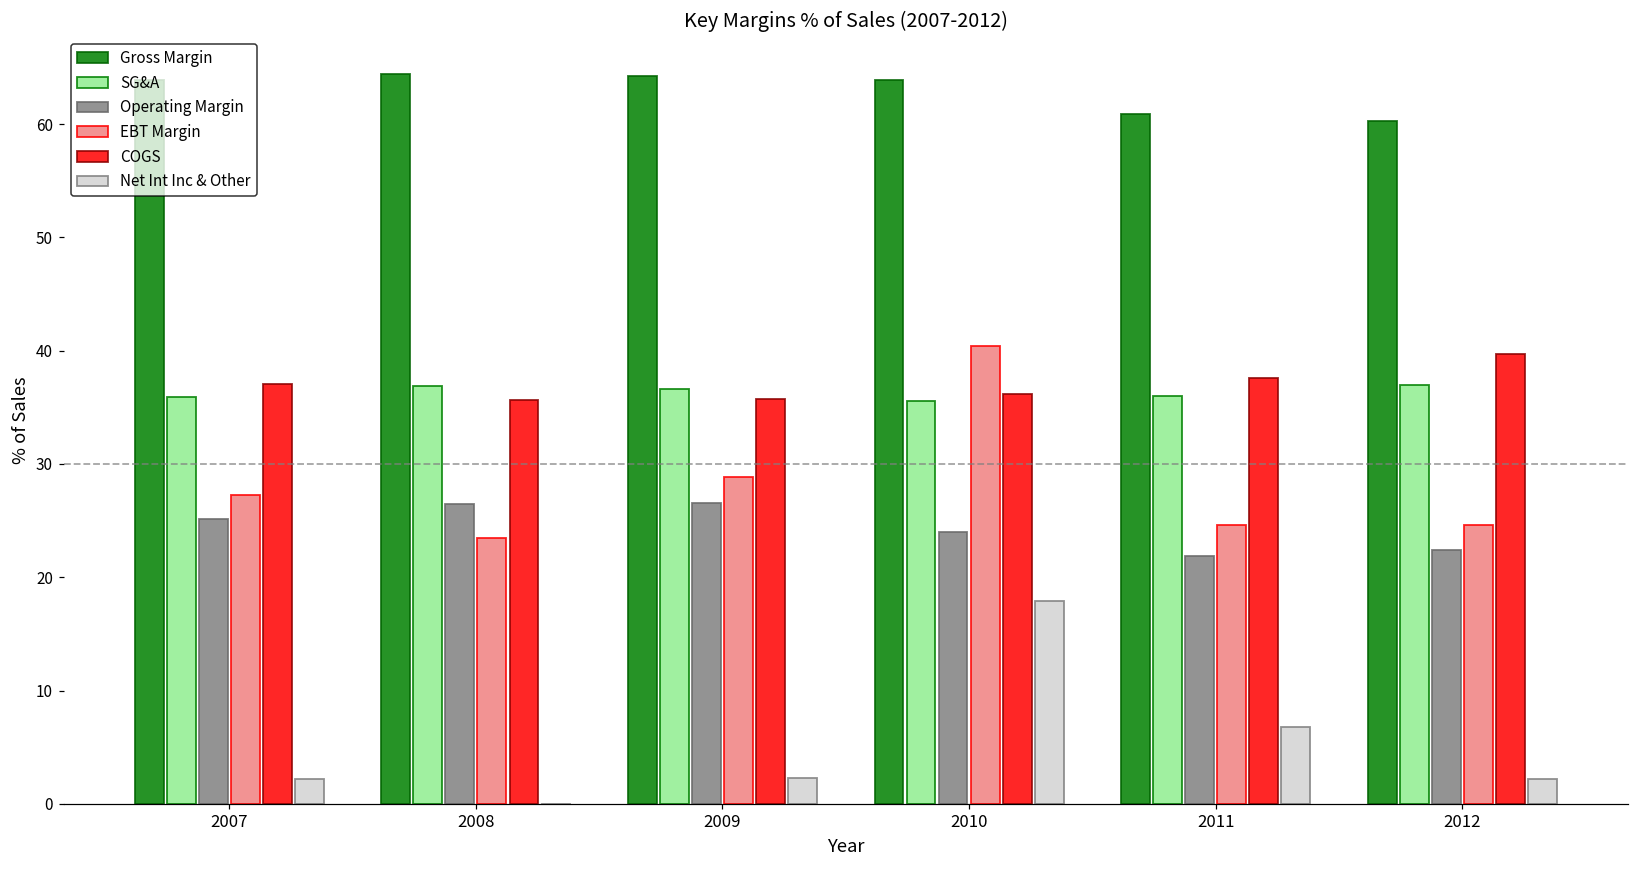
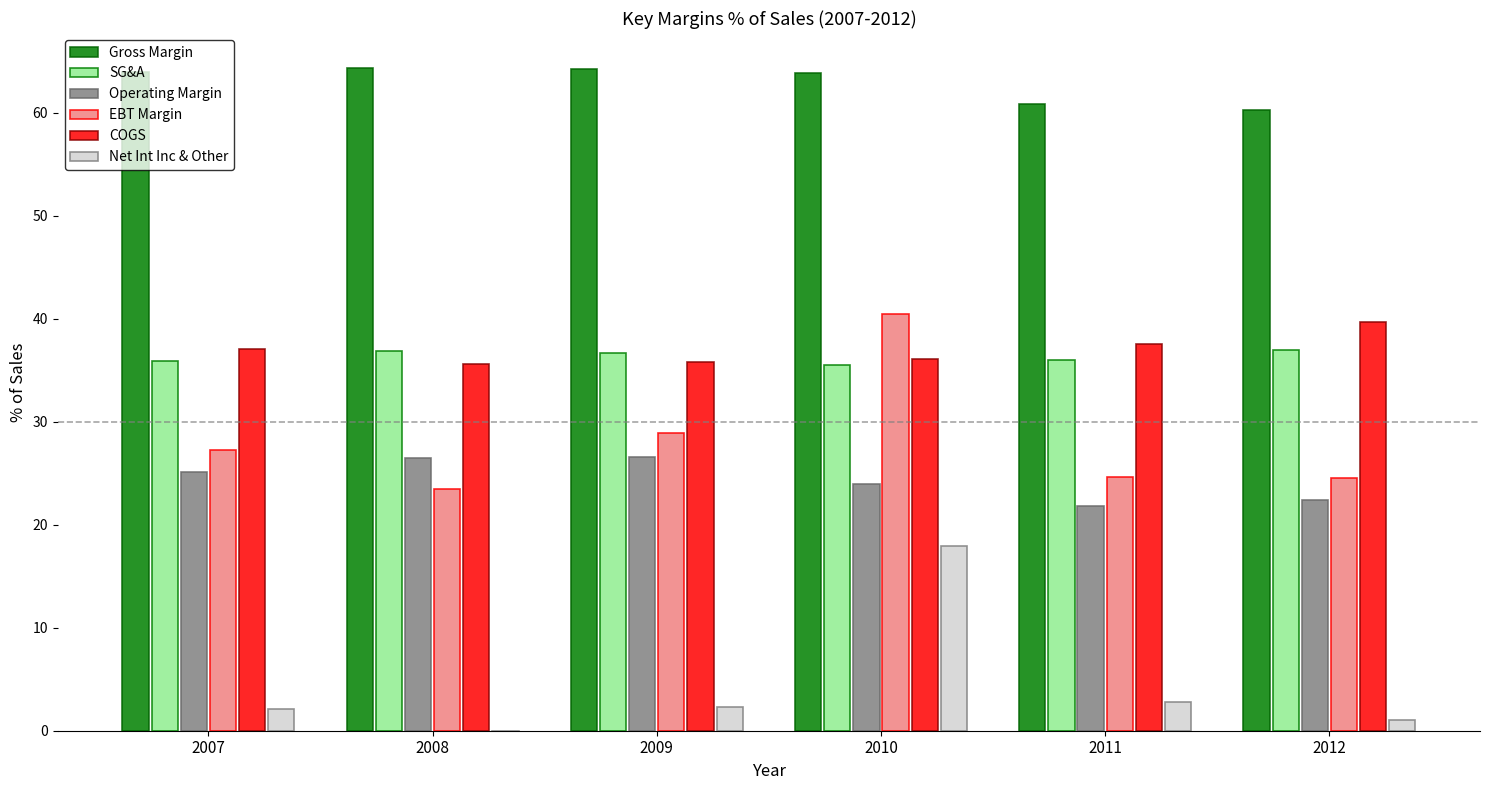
  {
    "Gross Margin": {
      "2008": 64.4,
      "2009": 64.2,
      "2010": 63.9,
      "2011": 60.9,
      "2012": 60.3
    },
    "SG&A": {
      "2007": 35.9,
      "2008": 36.9,
      "2009": 36.7,
      "2010": 35.5,
      "2011": 36.0,
      "2012": 36.9
    },
    "Operating Margin": {
      "2007": 25.1,
      "2008": 26.4,
      "2009": 26.6,
      "2010": 24.0,
      "2011": 21.9,
      "2012": 22.5
    },
    "EBT Margin": {
      "2007": 27.3,
      "2008": 23.5,
      "2009": 28.9,
      "2010": 40.5,
      "2011": 24.6,
      "2012": 24.6
    },
    "COGS": {
      "2007": 37.1,
      "2008": 35.6,
      "2009": 35.8,
      "2010": 36.1,
      "2011": 37.6,
      "2012": 39.7
    },
    "Net Int Inc & Other": {
      "2007": 2.2,
      "2009": 2.3,
      "2010": 17.9,
-     "2011": 6.7,
-     "2012": 2.2
+     "2011": 2.8,
+     "2012": 1.0
    }
  }
